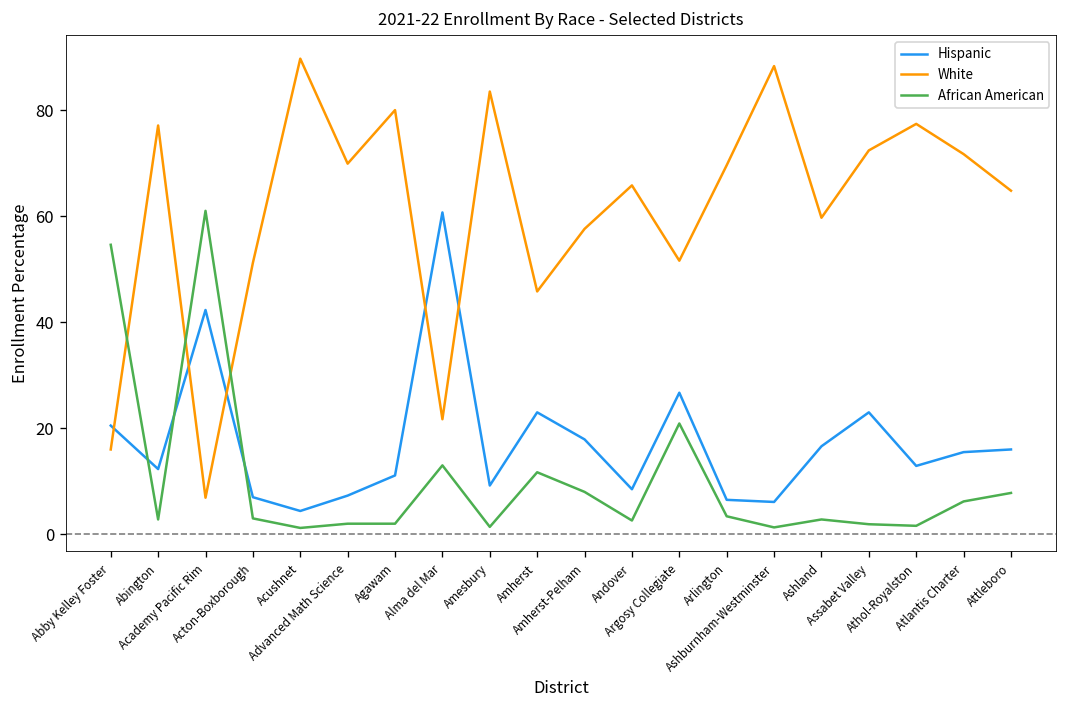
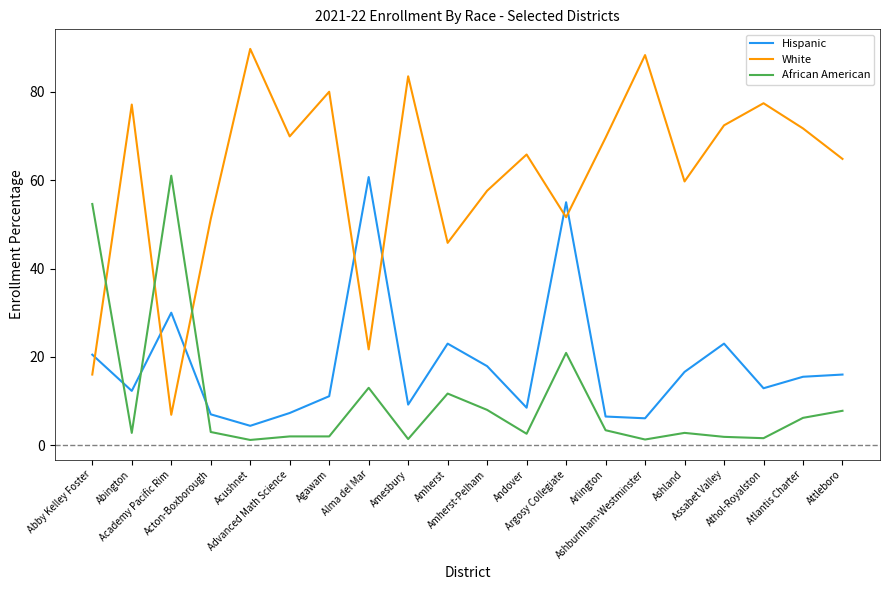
  {
    "Hispanic": {
      "Abby Kelley Foster": 21,
      "Abington": 12,
-     "Academy Pacific Rim": 42,
+     "Academy Pacific Rim": 30,
      "Acton-Boxborough": 7,
      "Acushnet": 4,
      "Advanced Math Science": 7,
      "Agawam": 11,
      "Alma del Mar": 61,
      "Amesbury": 9,
      "Amherst": 23,
      "Amherst-Pelham": 18,
      "Andover": 9,
-     "Argosy Collegiate": 27,
+     "Argosy Collegiate": 55,
      "Arlington": 7,
      "Ashburnham-Westminster": 6,
      "Ashland": 17,
      "Assabet Valley": 23,
      "Athol-Royalston": 13,
      "Atlantis Charter": 16,
      "Attleboro": 16
    },
    "White": {
      "Abby Kelley Foster": 16,
      "Abington": 77,
      "Academy Pacific Rim": 7,
      "Acton-Boxborough": 51,
      "Acushnet": 90,
      "Advanced Math Science": 70,
      "Agawam": 80,
      "Alma del Mar": 22,
      "Amesbury": 84,
      "Amherst": 46,
      "Amherst-Pelham": 58,
      "Andover": 66,
      "Argosy Collegiate": 52,
      "Arlington": 70,
      "Ashburnham-Westminster": 88,
      "Ashland": 60,
      "Assabet Valley": 72,
      "Athol-Royalston": 77,
      "Atlantis Charter": 72,
      "Attleboro": 65
    },
    "African American": {
      "Abby Kelley Foster": 55,
      "Abington": 3,
      "Academy Pacific Rim": 61,
      "Acton-Boxborough": 3,
      "Acushnet": 1,
      "Advanced Math Science": 2,
      "Agawam": 2,
      "Alma del Mar": 13,
      "Amesbury": 1,
      "Amherst": 12,
      "Amherst-Pelham": 8,
      "Andover": 3,
      "Argosy Collegiate": 21,
      "Arlington": 3,
      "Ashburnham-Westminster": 1,
      "Ashland": 3,
      "Assabet Valley": 2,
      "Athol-Royalston": 2,
      "Atlantis Charter": 6,
      "Attleboro": 8
    }
  }
